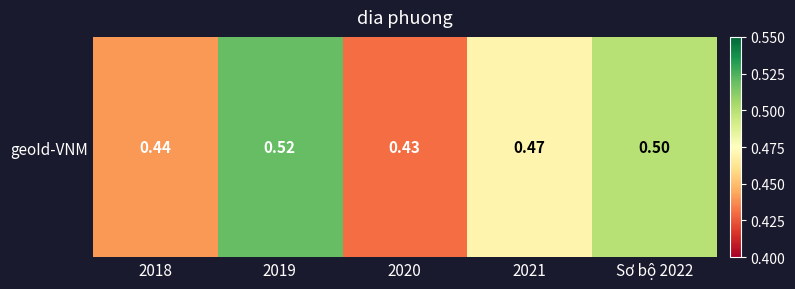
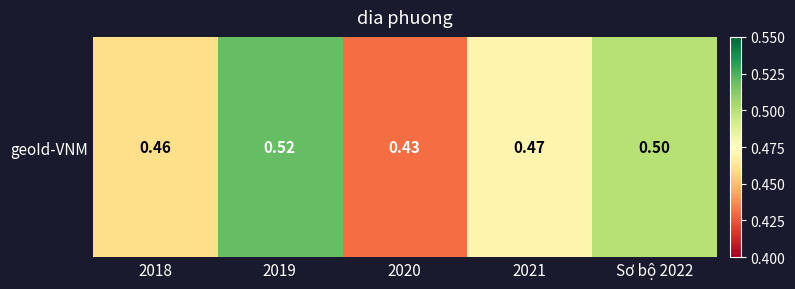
  {
    "geoId-VNM": {
-     "2018": 0.44,
+     "2018": 0.46,
      "2019": 0.52,
      "2020": 0.43,
      "2021": 0.47,
      "Sơ bộ 2022": 0.50
    }
  }
